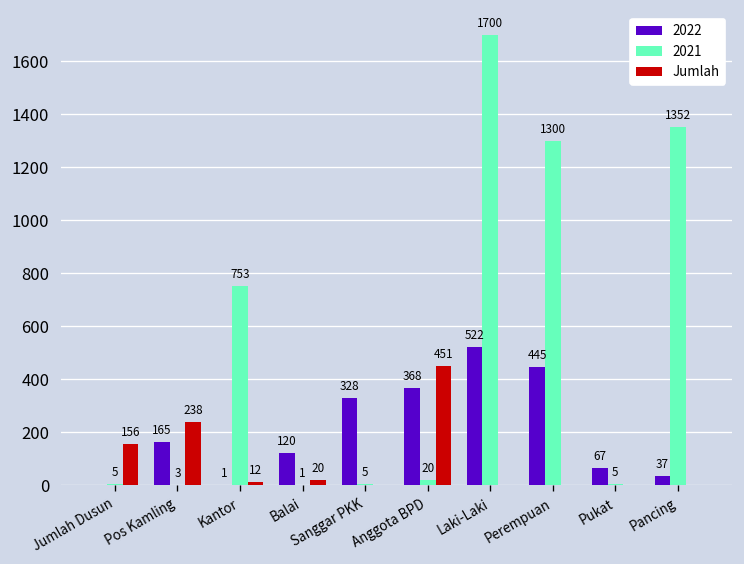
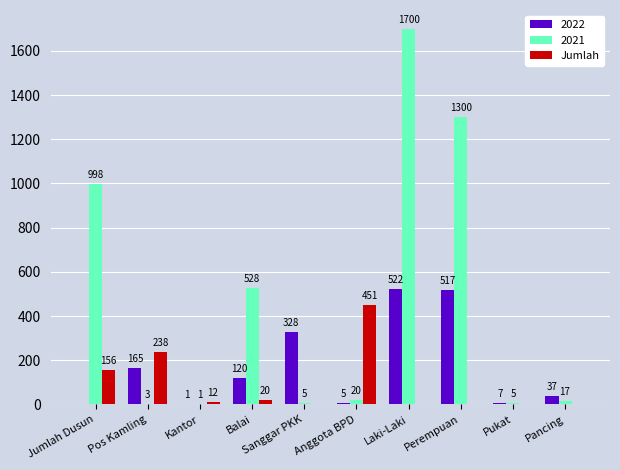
  {
    "2022": {
      "Pos Kamling": 165,
      "Kantor": 1,
      "Balai": 120,
      "Sanggar PKK": 328,
-     "Anggota BPD": 368,
+     "Anggota BPD": 5,
      "Laki-Laki": 522,
-     "Perempuan": 445,
-     "Pukat": 67,
+     "Perempuan": 517,
+     "Pukat": 7,
      "Pancing": 37
    },
    "2021": {
-     "Jumlah Dusun": 5,
+     "Jumlah Dusun": 998,
      "Pos Kamling": 3,
-     "Kantor": 753,
-     "Balai": 1,
+     "Kantor": 1,
+     "Balai": 528,
      "Sanggar PKK": 5,
      "Anggota BPD": 20,
      "Laki-Laki": 1700,
      "Perempuan": 1300,
      "Pukat": 5,
-     "Pancing": 1352
+     "Pancing": 17
    },
    "Jumlah": {
      "Jumlah Dusun": 156,
      "Pos Kamling": 238,
      "Kantor": 12,
      "Balai": 20,
      "Anggota BPD": 451
    }
  }
